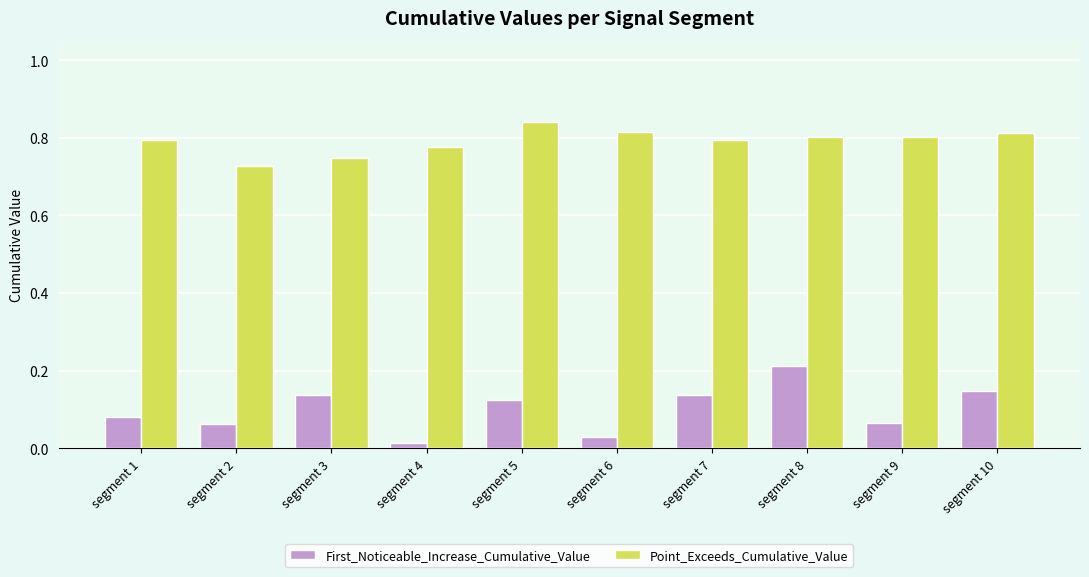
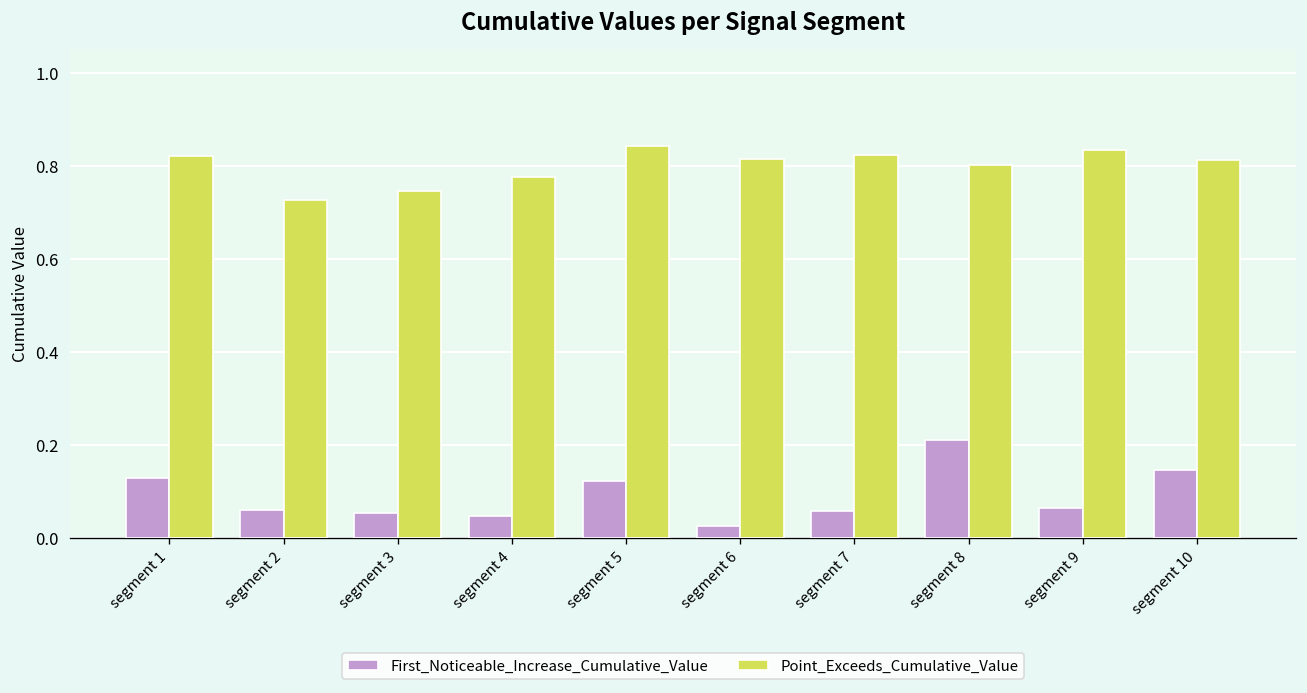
  {
    "First_Noticeable_Increase_Cumulative_Value": {
-     "segment 1": 0.08,
+     "segment 1": 0.13,
      "segment 2": 0.06,
-     "segment 3": 0.14,
-     "segment 4": 0.01,
+     "segment 3": 0.06,
+     "segment 4": 0.05,
      "segment 5": 0.12,
      "segment 6": 0.03,
-     "segment 7": 0.14,
+     "segment 7": 0.06,
      "segment 8": 0.21,
      "segment 9": 0.07,
      "segment 10": 0.15
    },
    "Point_Exceeds_Cumulative_Value": {
-     "segment 1": 0.79,
+     "segment 1": 0.82,
      "segment 2": 0.73,
      "segment 3": 0.75,
      "segment 4": 0.78,
      "segment 5": 0.84,
      "segment 6": 0.81,
-     "segment 7": 0.79,
+     "segment 7": 0.82,
      "segment 8": 0.80,
-     "segment 9": 0.80,
+     "segment 9": 0.83,
      "segment 10": 0.81
    }
  }
